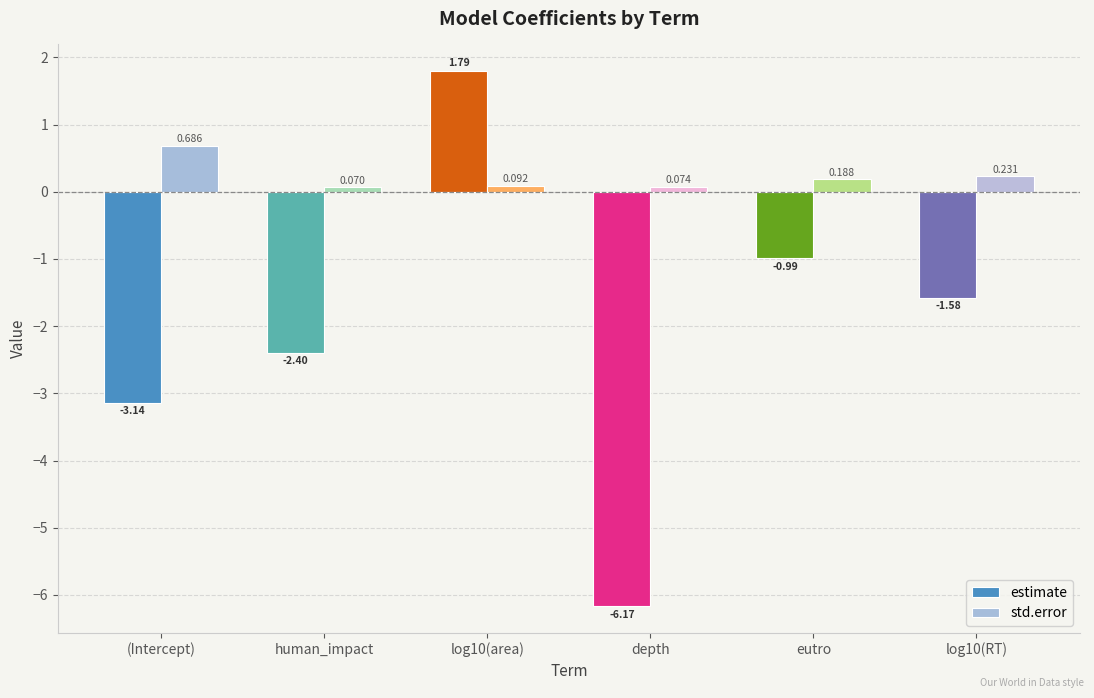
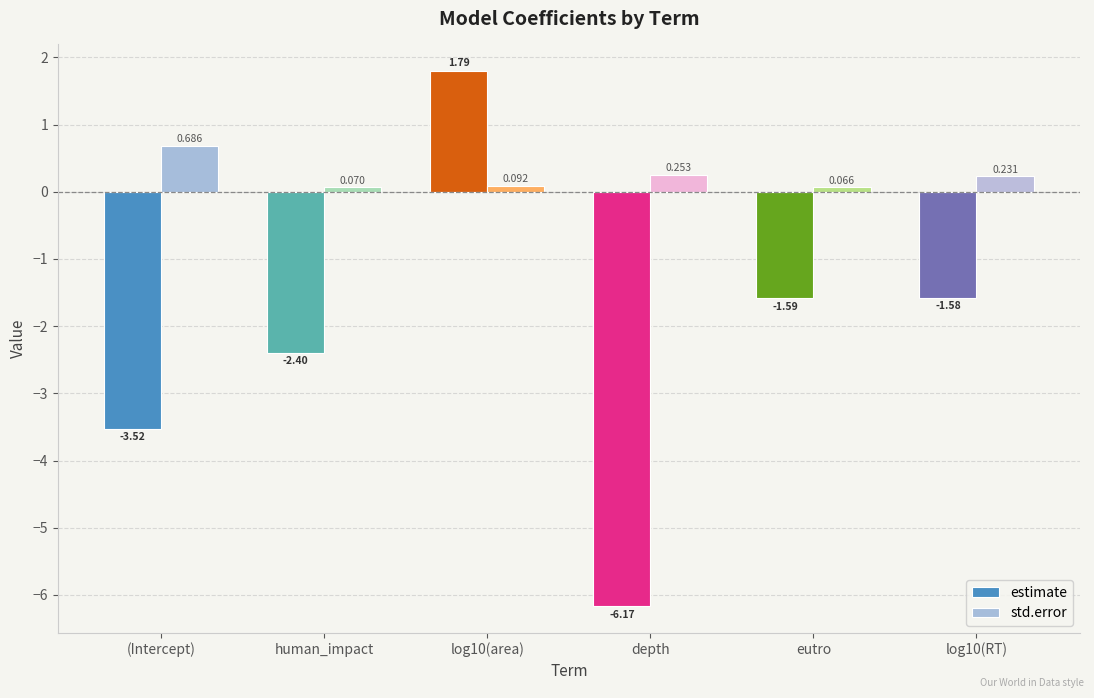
  {
    "estimate": {
-     "(Intercept)": -3.14,
+     "(Intercept)": -3.52,
      "human_impact": -2.40,
      "log10(area)": 1.79,
      "depth": -6.17,
-     "eutro": -0.99,
+     "eutro": -1.59,
      "log10(RT)": -1.58
    },
    "std.error": {
      "(Intercept)": 0.686,
      "human_impact": 0.070,
      "log10(area)": 0.092,
-     "depth": 0.074,
-     "eutro": 0.188,
+     "depth": 0.253,
+     "eutro": 0.066,
      "log10(RT)": 0.231
    }
  }
